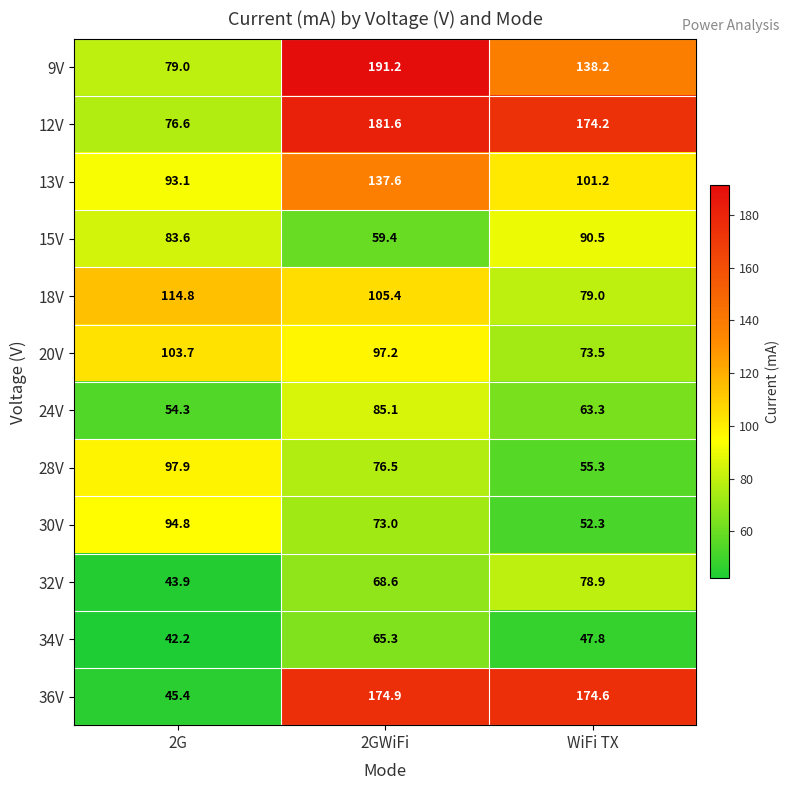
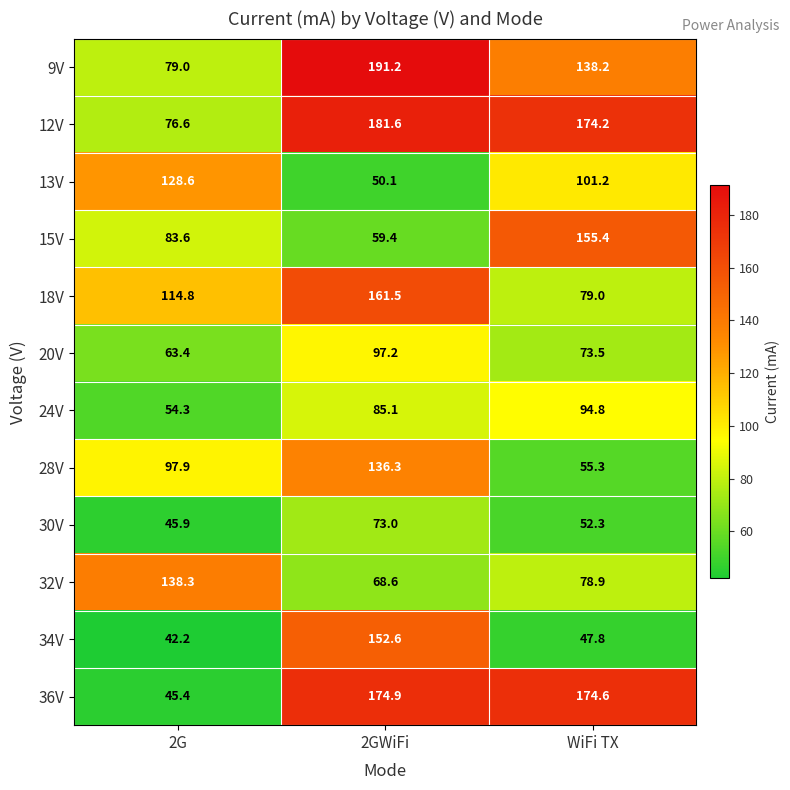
  {
    "9V": {
      "2G": 79.0,
      "2GWiFi": 191.2,
      "WiFi TX": 138.2
    },
    "12V": {
      "2G": 76.6,
      "2GWiFi": 181.6,
      "WiFi TX": 174.2
    },
    "13V": {
-     "2G": 93.1,
-     "2GWiFi": 137.6,
+     "2G": 128.6,
+     "2GWiFi": 50.1,
      "WiFi TX": 101.2
    },
    "15V": {
      "2G": 83.6,
      "2GWiFi": 59.4,
-     "WiFi TX": 90.5
+     "WiFi TX": 155.4
    },
    "18V": {
      "2G": 114.8,
-     "2GWiFi": 105.4,
+     "2GWiFi": 161.5,
      "WiFi TX": 79.0
    },
    "20V": {
-     "2G": 103.7,
+     "2G": 63.4,
      "2GWiFi": 97.2,
      "WiFi TX": 73.5
    },
    "24V": {
      "2G": 54.3,
      "2GWiFi": 85.1,
-     "WiFi TX": 63.3
+     "WiFi TX": 94.8
    },
    "28V": {
      "2G": 97.9,
-     "2GWiFi": 76.5,
+     "2GWiFi": 136.3,
      "WiFi TX": 55.3
    },
    "30V": {
-     "2G": 94.8,
+     "2G": 45.9,
      "2GWiFi": 73.0,
      "WiFi TX": 52.3
    },
    "32V": {
-     "2G": 43.9,
+     "2G": 138.3,
      "2GWiFi": 68.6,
      "WiFi TX": 78.9
    },
    "34V": {
      "2G": 42.2,
-     "2GWiFi": 65.3,
+     "2GWiFi": 152.6,
      "WiFi TX": 47.8
    },
    "36V": {
      "2G": 45.4,
      "2GWiFi": 174.9,
      "WiFi TX": 174.6
    }
  }
